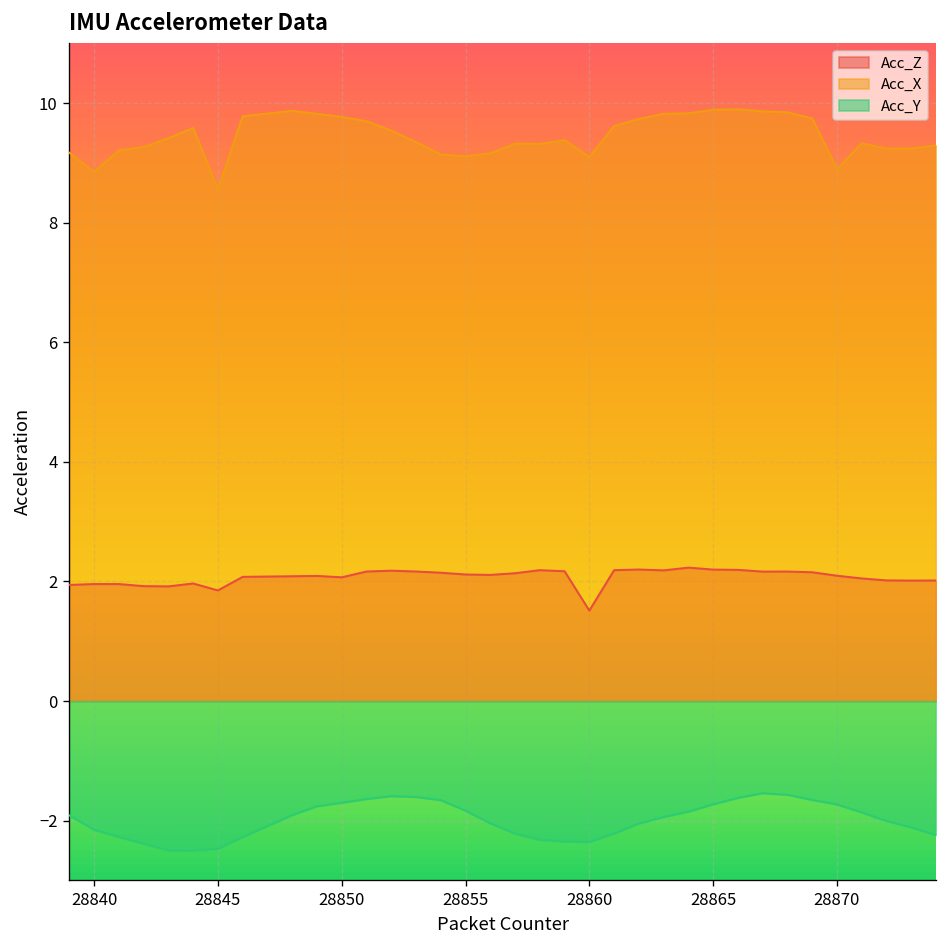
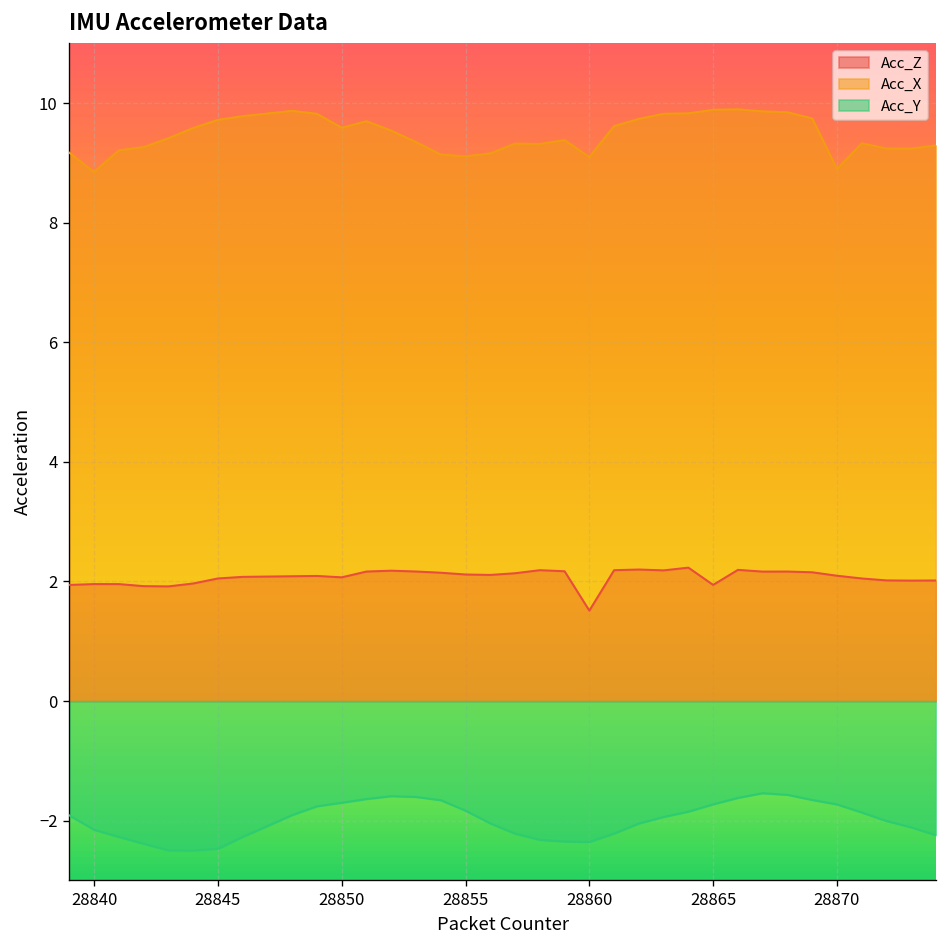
  {
    "Acc_Z": {
      "28840": 2.0,
-     "28845": 1.9,
+     "28845": 2.1,
      "28850": 2.1,
      "28855": 2.1,
      "28860": 1.5,
-     "28865": 2.2,
+     "28865": 1.9,
      "28870": 2.1
    },
    "Acc_X": {
      "28840": 8.8,
-     "28845": 8.6,
-     "28850": 9.8,
+     "28845": 9.7,
+     "28850": 9.6,
      "28855": 9.1,
      "28860": 9.1,
      "28865": 9.9,
      "28870": 8.9
    }
  }
